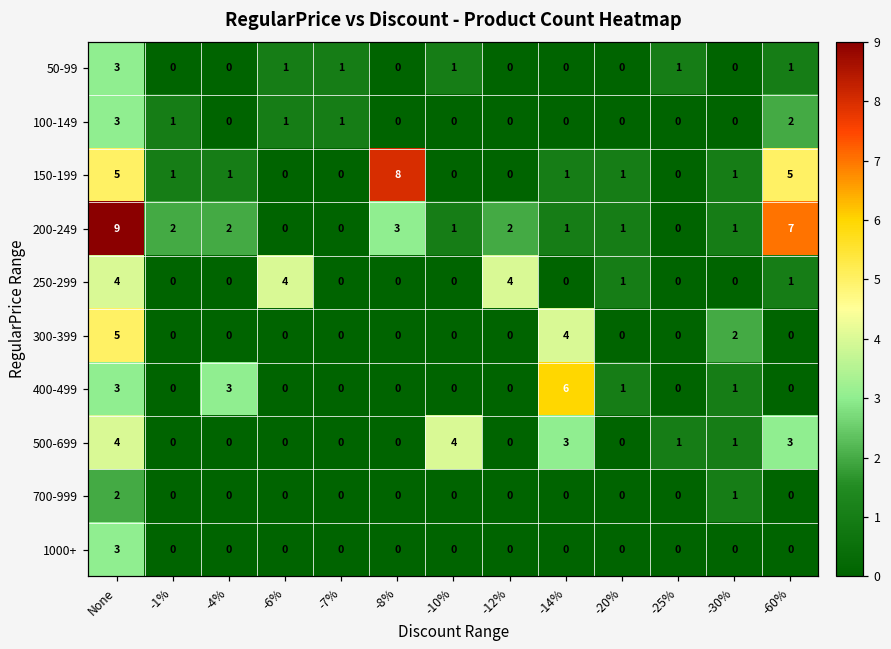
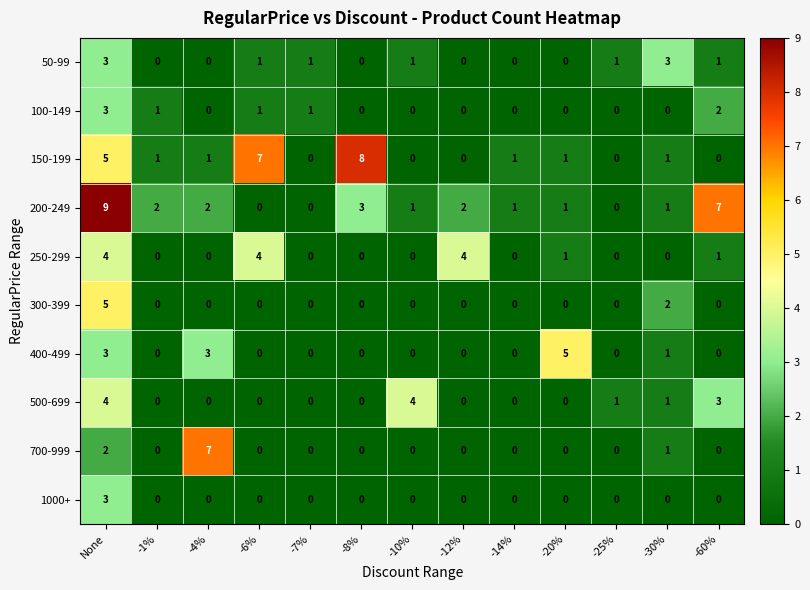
  {
    "50-99": {
      "None": 3,
      "-1%": 0,
      "-4%": 0,
      "-6%": 1,
      "-7%": 1,
      "-8%": 0,
      "-10%": 1,
      "-12%": 0,
      "-14%": 0,
      "-20%": 0,
      "-25%": 1,
-     "-30%": 0,
+     "-30%": 3,
      "-60%": 1
    },
    "100-149": {
      "None": 3,
      "-1%": 1,
      "-4%": 0,
      "-6%": 1,
      "-7%": 1,
      "-8%": 0,
      "-10%": 0,
      "-12%": 0,
      "-14%": 0,
      "-20%": 0,
      "-25%": 0,
      "-30%": 0,
      "-60%": 2
    },
    "150-199": {
      "None": 5,
      "-1%": 1,
      "-4%": 1,
-     "-6%": 0,
+     "-6%": 7,
      "-7%": 0,
      "-8%": 8,
      "-10%": 0,
      "-12%": 0,
      "-14%": 1,
      "-20%": 1,
      "-25%": 0,
      "-30%": 1,
-     "-60%": 5
+     "-60%": 0
    },
    "200-249": {
      "None": 9,
      "-1%": 2,
      "-4%": 2,
      "-6%": 0,
      "-7%": 0,
      "-8%": 3,
      "-10%": 1,
      "-12%": 2,
      "-14%": 1,
      "-20%": 1,
      "-25%": 0,
      "-30%": 1,
      "-60%": 7
    },
    "250-299": {
      "None": 4,
      "-1%": 0,
      "-4%": 0,
      "-6%": 4,
      "-7%": 0,
      "-8%": 0,
      "-10%": 0,
      "-12%": 4,
      "-14%": 0,
      "-20%": 1,
      "-25%": 0,
      "-30%": 0,
      "-60%": 1
    },
    "300-399": {
      "None": 5,
      "-1%": 0,
      "-4%": 0,
      "-6%": 0,
      "-7%": 0,
      "-8%": 0,
      "-10%": 0,
      "-12%": 0,
-     "-14%": 4,
+     "-14%": 0,
      "-20%": 0,
      "-25%": 0,
      "-30%": 2,
      "-60%": 0
    },
    "400-499": {
      "None": 3,
      "-1%": 0,
      "-4%": 3,
      "-6%": 0,
      "-7%": 0,
      "-8%": 0,
      "-10%": 0,
      "-12%": 0,
-     "-14%": 6,
-     "-20%": 1,
+     "-14%": 0,
+     "-20%": 5,
      "-25%": 0,
      "-30%": 1,
      "-60%": 0
    },
    "500-699": {
      "None": 4,
      "-1%": 0,
      "-4%": 0,
      "-6%": 0,
      "-7%": 0,
      "-8%": 0,
      "-10%": 4,
      "-12%": 0,
-     "-14%": 3,
+     "-14%": 0,
      "-20%": 0,
      "-25%": 1,
      "-30%": 1,
      "-60%": 3
    },
    "700-999": {
      "None": 2,
      "-1%": 0,
-     "-4%": 0,
+     "-4%": 7,
      "-6%": 0,
      "-7%": 0,
      "-8%": 0,
      "-10%": 0,
      "-12%": 0,
      "-14%": 0,
      "-20%": 0,
      "-25%": 0,
      "-30%": 1,
      "-60%": 0
    },
    "1000+": {
      "None": 3,
      "-1%": 0,
      "-4%": 0,
      "-6%": 0,
      "-7%": 0,
      "-8%": 0,
      "-10%": 0,
      "-12%": 0,
      "-14%": 0,
      "-20%": 0,
      "-25%": 0,
      "-30%": 0,
      "-60%": 0
    }
  }
